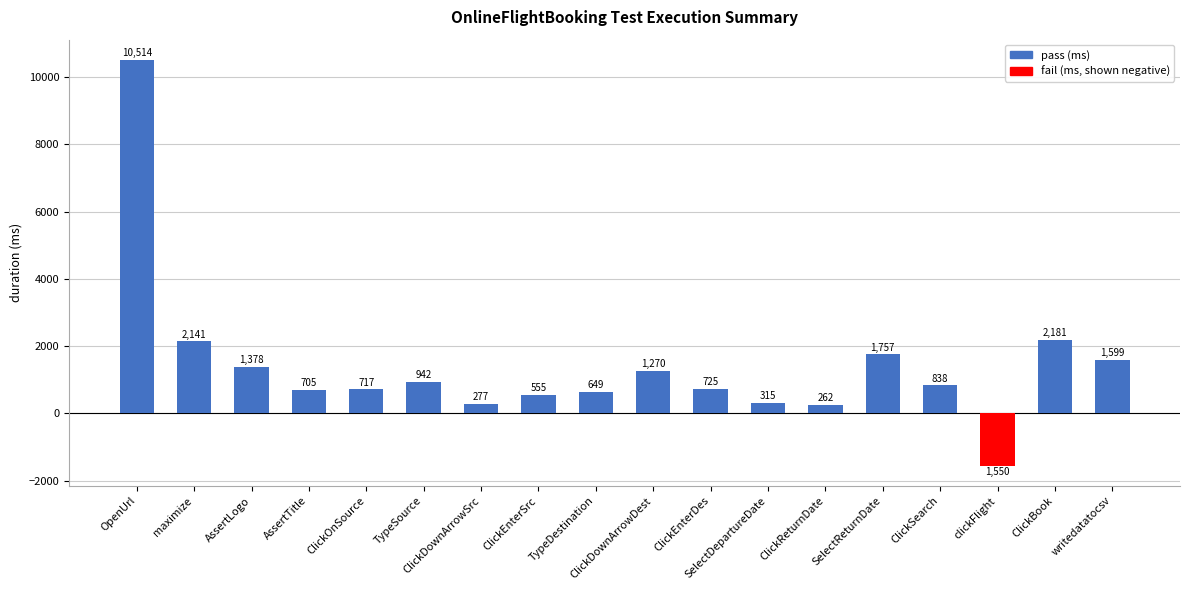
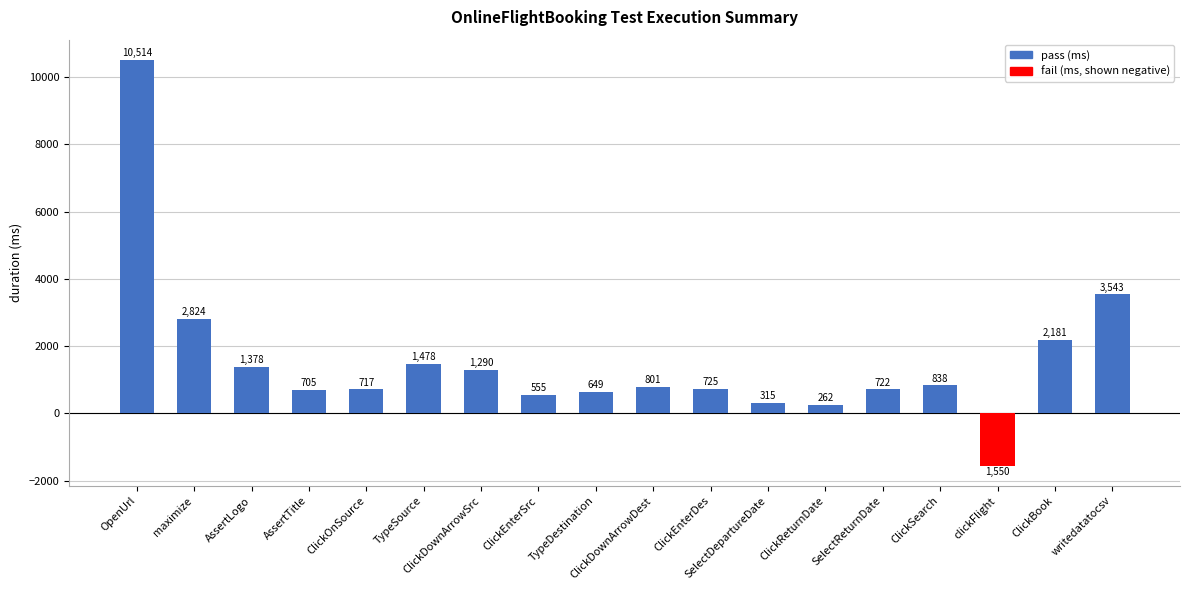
  {
    "OpenUrl": "10,514",
-   "maximize": "2,141",
+   "maximize": "2,824",
    "AssertLogo": "1,378",
    "AssertTitle": "705",
    "ClickOnSource": "717",
-   "TypeSource": "942",
-   "ClickDownArrowSrc": "277",
+   "TypeSource": "1,478",
+   "ClickDownArrowSrc": "1,290",
    "ClickEnterSrc": "555",
    "TypeDestination": "649",
-   "ClickDownArrowDest": "1,270",
+   "ClickDownArrowDest": "801",
    "ClickEnterDes": "725",
    "SelectDepartureDate": "315",
    "ClickReturnDate": "262",
-   "SelectReturnDate": "1,757",
+   "SelectReturnDate": "722",
    "ClickSearch": "838",
    "ClickBook": "2,181",
-   "writedatatocsv": "1,599"
+   "writedatatocsv": "3,543"
  }
